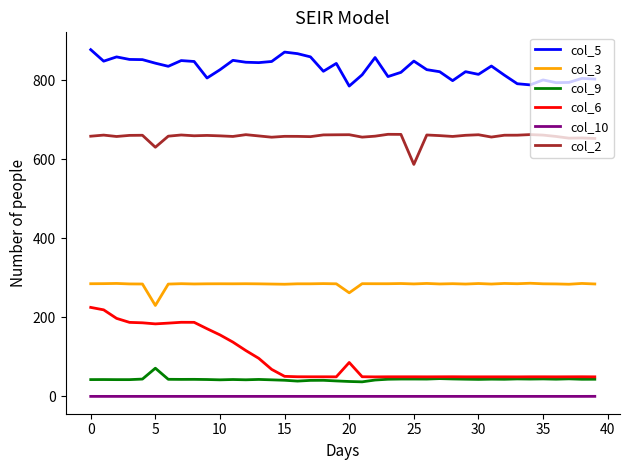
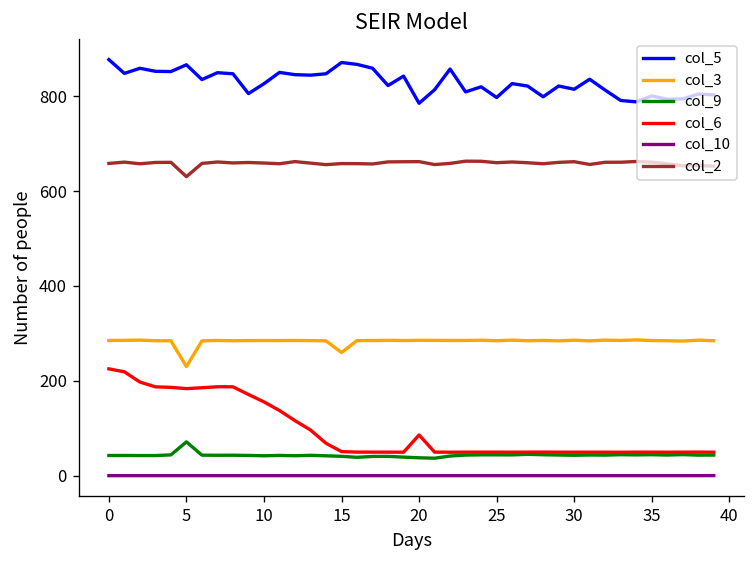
  {
    "col_5": {
      "0": 880,
-     "5": 840,
+     "5": 870,
      "10": 830,
      "15": 870,
      "20": 790,
-     "25": 850,
+     "25": 800,
      "30": 810
    },
    "col_3": {
      "0": 290,
      "5": 230,
      "10": 290,
-     "15": 280,
-     "20": 260,
+     "15": 260,
+     "20": 290,
      "25": 280,
      "30": 290,
      "35": 280
    },
    "col_9": {
      "0": 40,
      "5": 70,
      "10": 40,
      "15": 40,
      "20": 40,
      "30": 40
    },
    "col_6": {
      "0": 230,
      "5": 180,
      "10": 160,
      "15": 50,
      "20": 90,
      "30": 50
    },
    "col_10": {
      "0": 0,
      "5": 0,
      "10": 0,
      "15": 0,
      "20": 0,
      "25": 0,
      "30": 0,
      "35": 0
    },
    "col_2": {
      "0": 660,
      "5": 630,
      "10": 660,
      "15": 660,
      "20": 660,
-     "25": 590,
+     "25": 660,
      "30": 660
    }
  }
